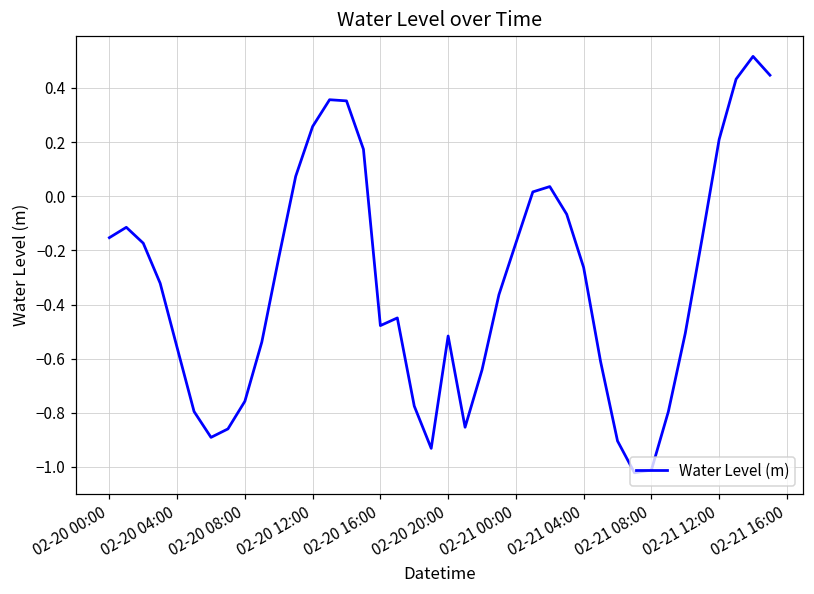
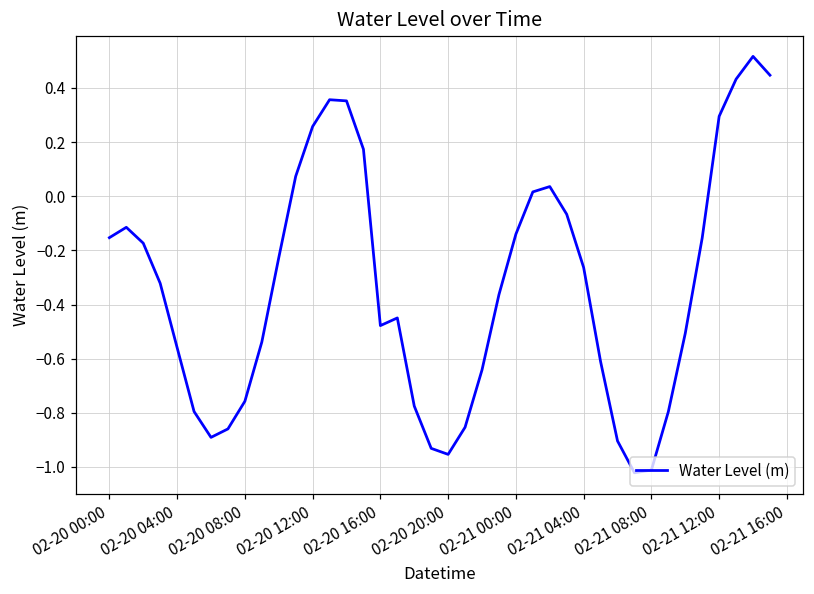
  {
    "02-20 00:00": -0.15,
    "02-20 04:00": -0.56,
    "02-20 08:00": -0.76,
    "02-20 12:00": 0.26,
    "02-20 16:00": -0.48,
-   "02-20 20:00": -0.52,
-   "02-21 00:00": -0.17,
+   "02-20 20:00": -0.95,
+   "02-21 00:00": -0.14,
    "02-21 04:00": -0.26,
-   "02-21 12:00": 0.21
+   "02-21 12:00": 0.30
  }
